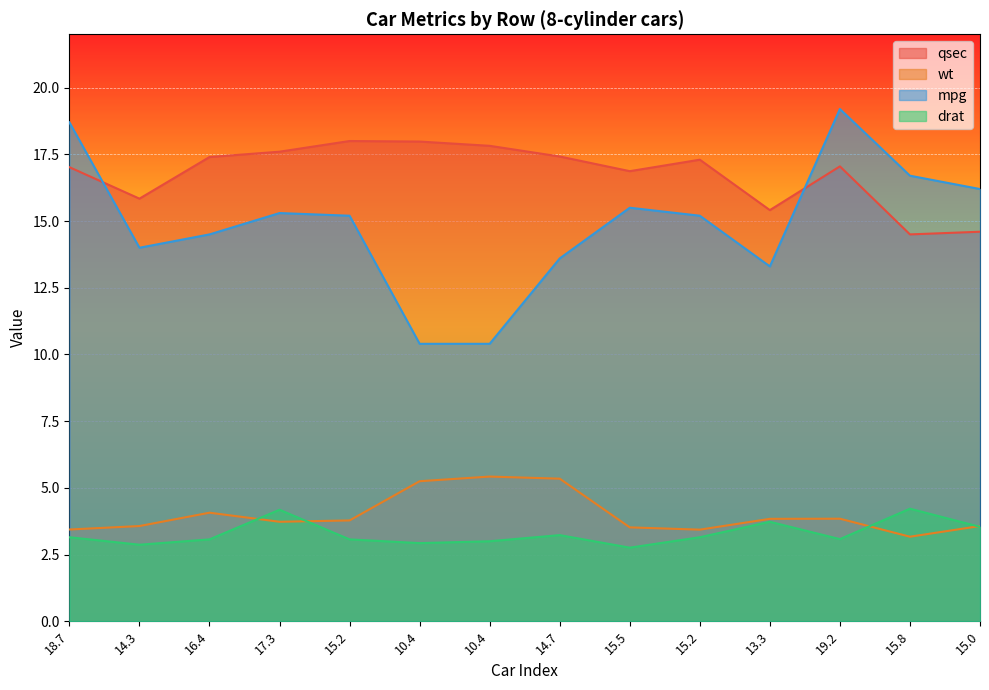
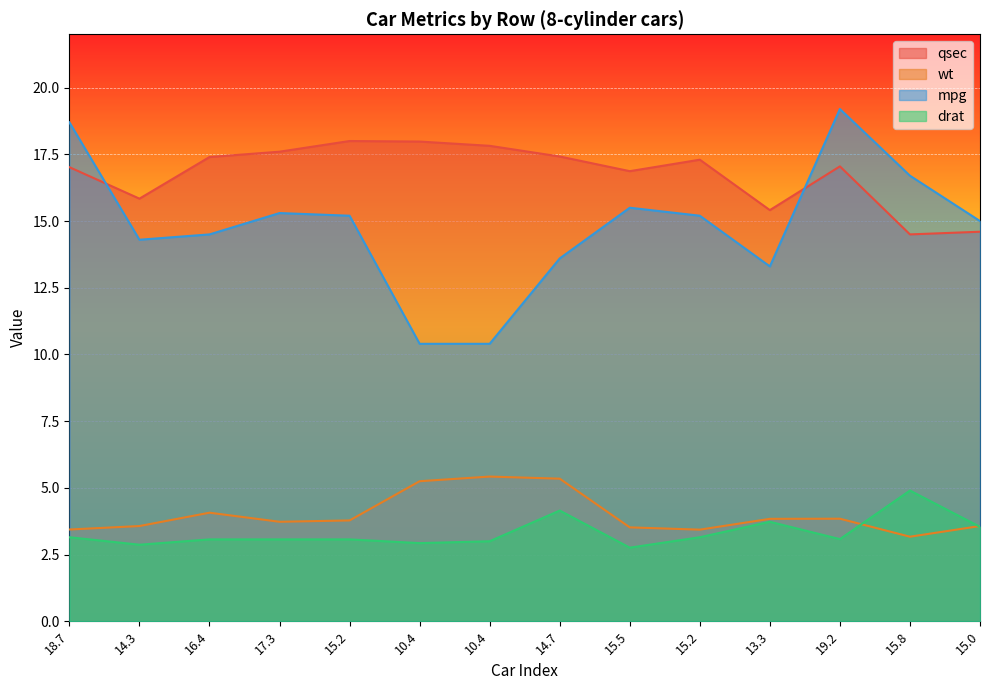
  {
    "mpg": {
      "18.7": 18.7,
-     "14.3": 14.0,
+     "14.3": 14.3,
      "16.4": 14.5,
      "17.3": 15.3,
      "14.7": 13.6,
      "15.5": 15.5,
      "13.3": 13.3,
      "19.2": 19.2,
      "15.8": 16.7,
-     "15.0": 16.2
+     "15.0": 15.0
    },
    "drat": {
      "18.7": 3.2,
      "14.3": 2.9,
      "16.4": 3.1,
-     "17.3": 4.2,
-     "14.7": 3.2,
+     "17.3": 3.1,
+     "14.7": 4.2,
      "15.5": 2.8,
      "13.3": 3.7,
      "19.2": 3.1,
-     "15.8": 4.2
+     "15.8": 4.9
    }
  }
